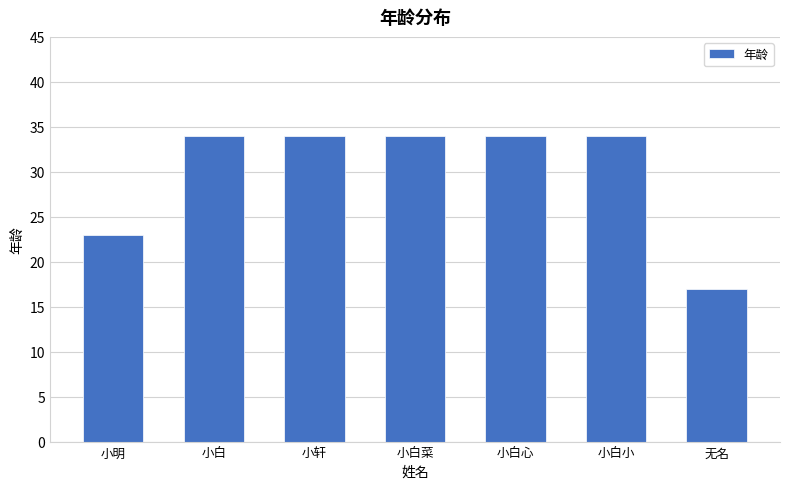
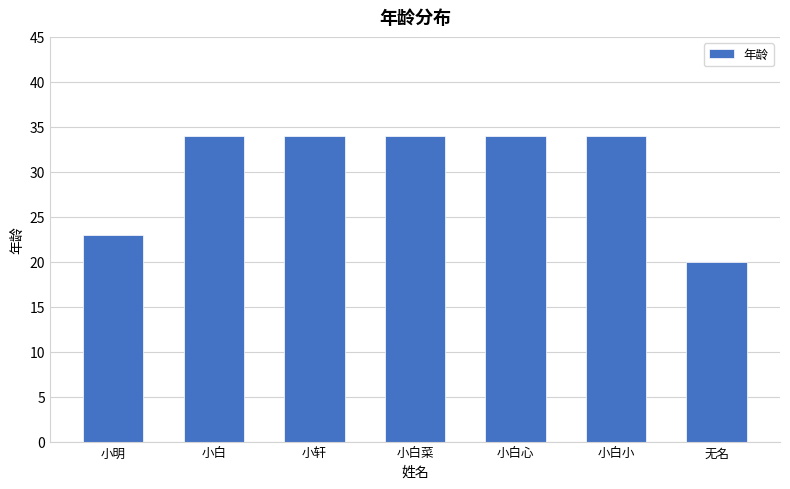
  {
    "小明": 23,
    "小白": 34,
    "小轩": 34,
    "小白菜": 34,
    "小白心": 34,
    "小白小": 34,
-   "无名": 17
+   "无名": 20
  }
